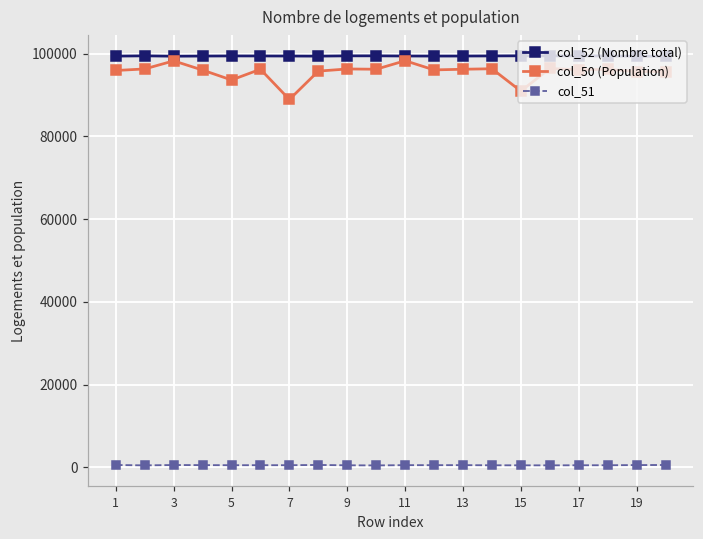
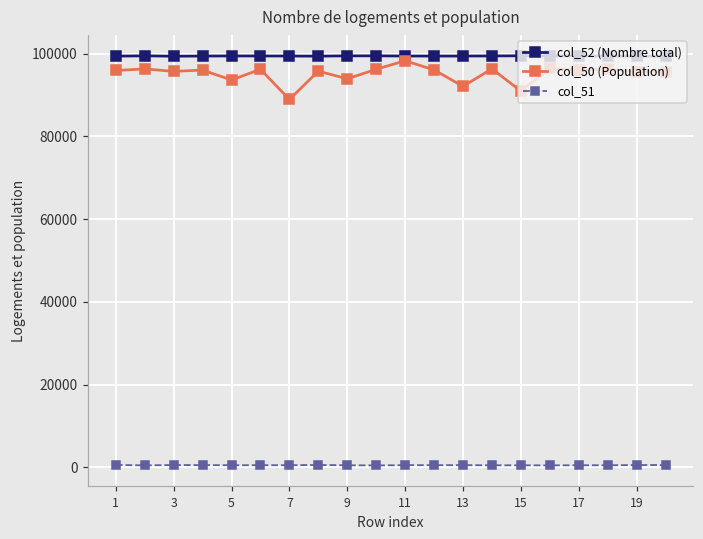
  {
    "col_52 (Nombre total)": {
      "1": 99000,
      "3": 99000,
      "5": 99000,
      "7": 99000,
      "9": 99000,
      "11": 99000,
      "13": 99000
    },
    "col_50 (Population)": {
      "1": 96000,
-     "3": 98000,
+     "3": 96000,
      "5": 94000,
      "7": 89000,
-     "9": 96000,
+     "9": 94000,
      "11": 98000,
-     "13": 96000
+     "13": 92000
    },
    "col_51": {
      "1": 1000,
      "3": 1000,
      "5": 1000,
      "7": 1000,
      "9": 1000,
      "11": 1000,
      "13": 1000,
      "15": 1000,
      "17": 1000,
      "19": 1000
    }
  }
